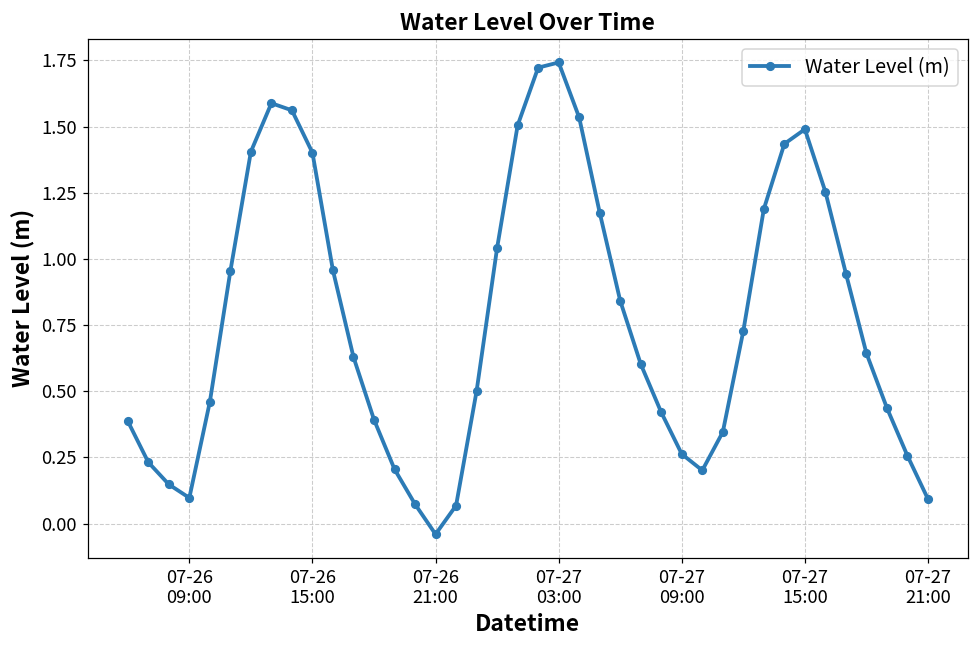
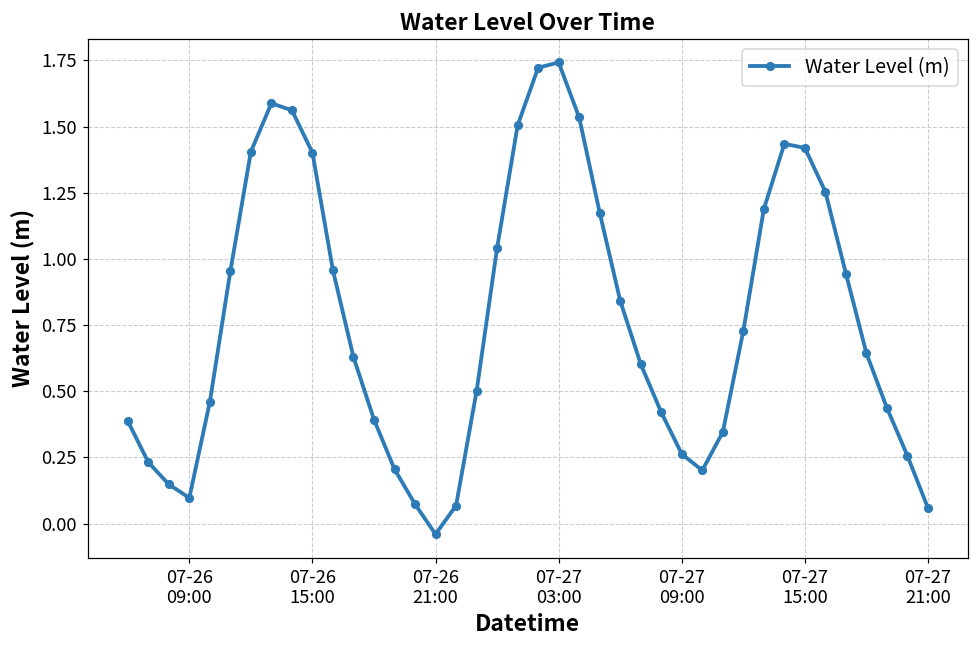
  {
    "07-26 09:00": 0.10,
    "07-26 15:00": 1.40,
    "07-26 21:00": -0.04,
    "07-27 03:00": 1.74,
    "07-27 09:00": 0.26,
-   "07-27 15:00": 1.49,
-   "07-27 21:00": 0.09
+   "07-27 15:00": 1.42,
+   "07-27 21:00": 0.06
  }
